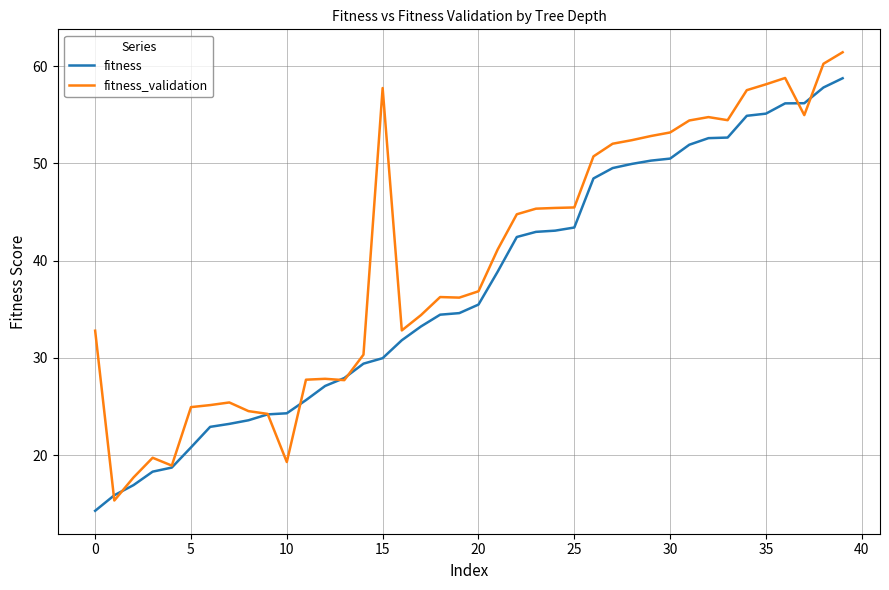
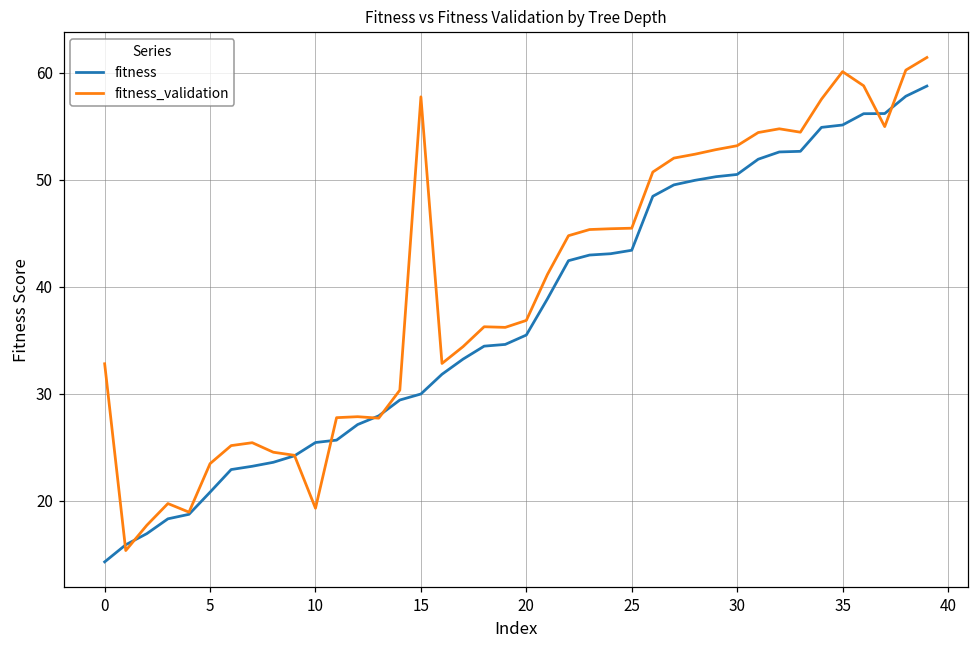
  {
    "fitness": {
      "0": 14,
      "5": 21,
-     "10": 24,
+     "10": 25,
      "15": 30,
      "20": 35,
      "25": 43,
      "30": 50,
      "35": 55
    },
    "fitness_validation": {
      "0": 33,
-     "5": 25,
+     "5": 23,
      "10": 19,
      "15": 58,
      "20": 37,
      "25": 45,
      "30": 53,
-     "35": 58
+     "35": 60
    }
  }
